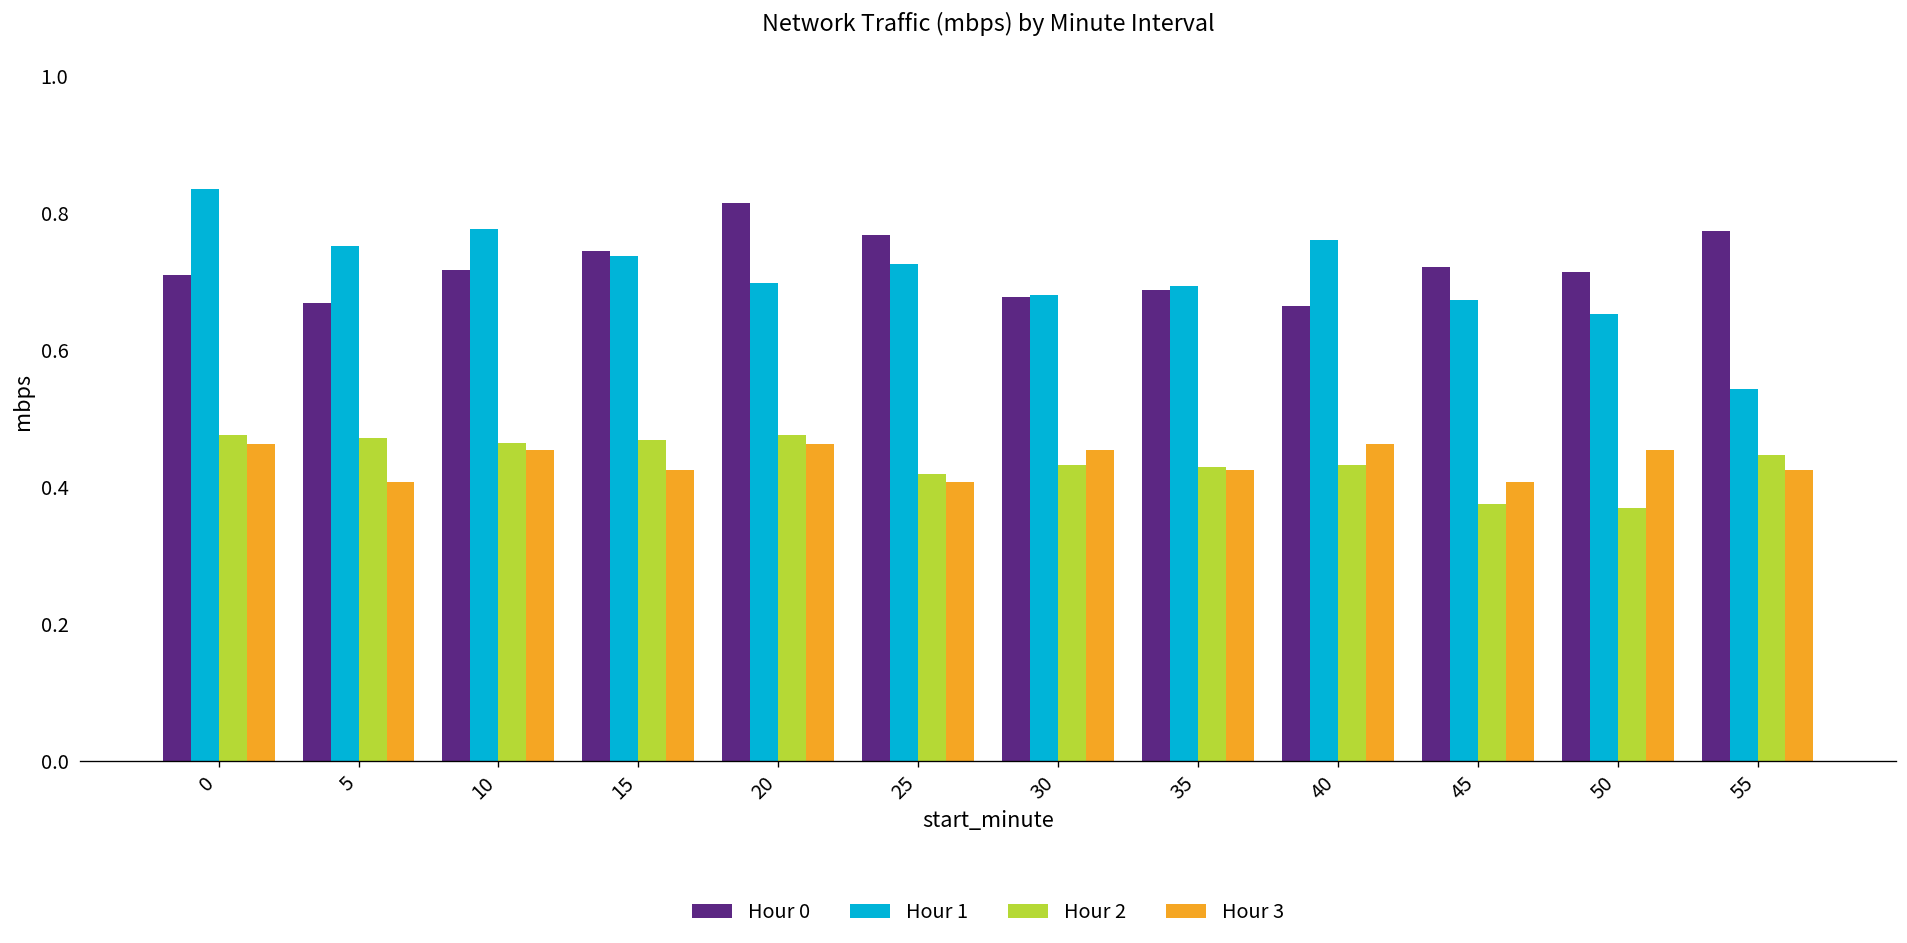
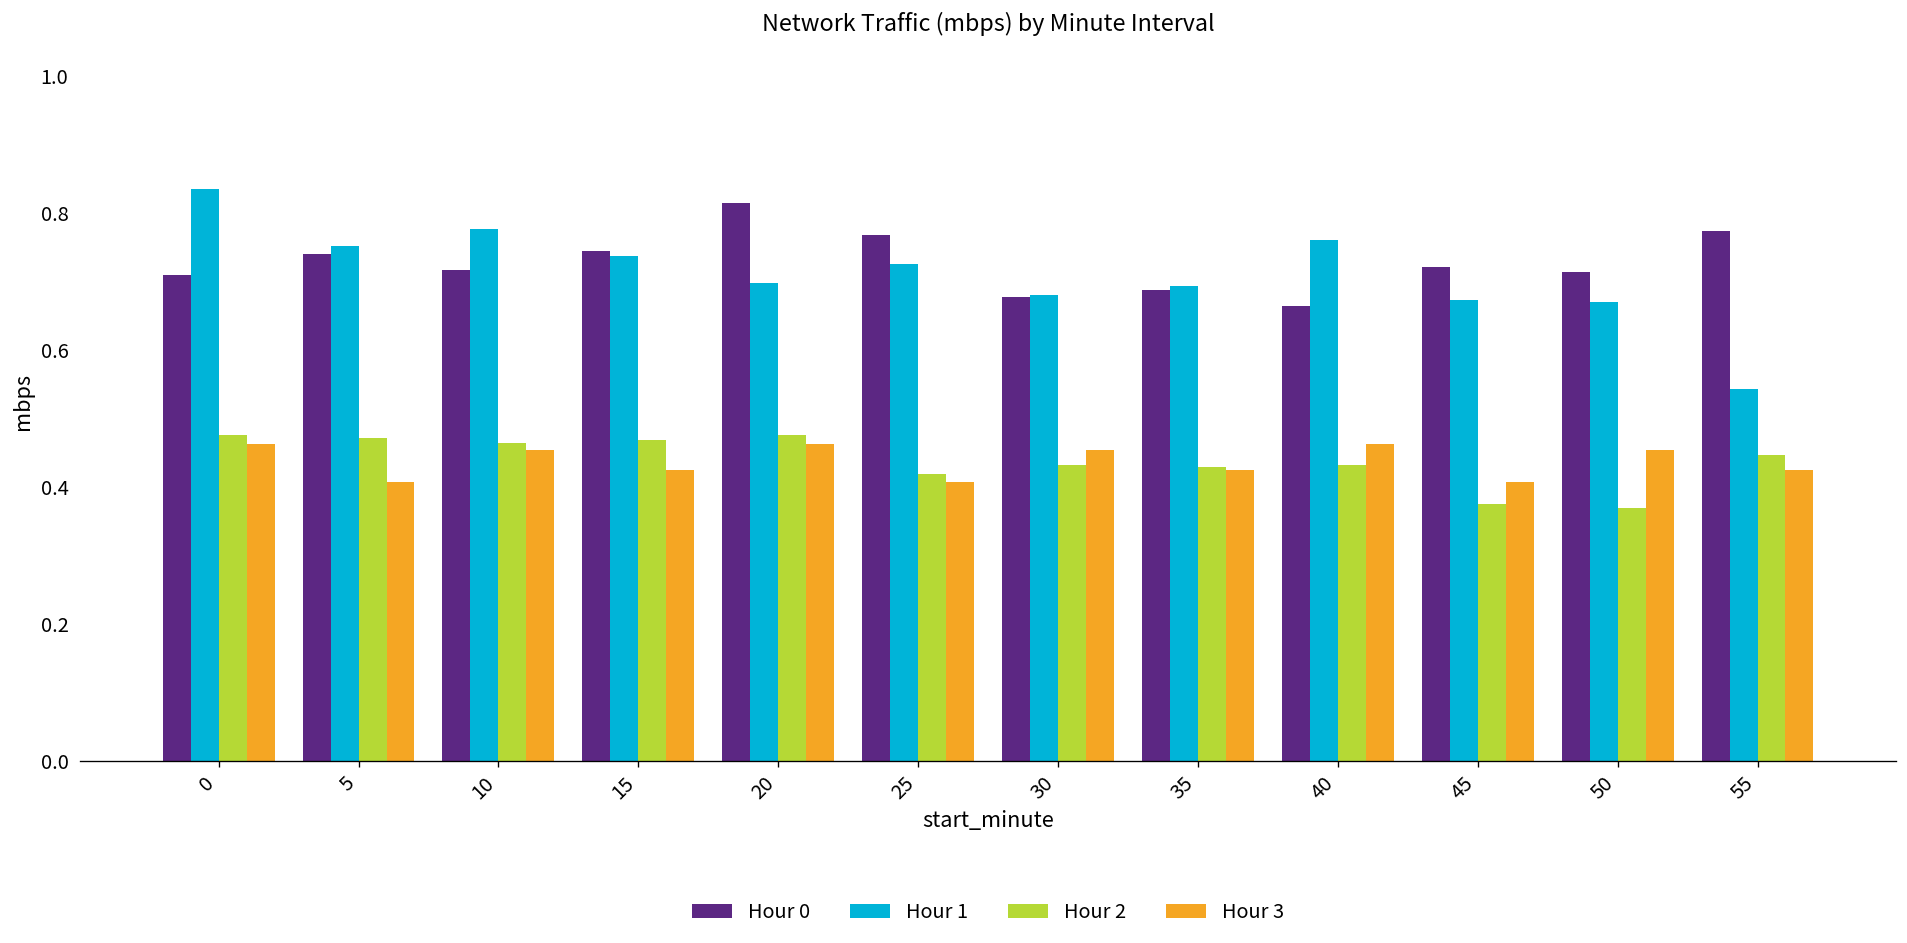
  {
    "Hour 0": {
      "0": 0.71,
-     "5": 0.67,
+     "5": 0.74,
      "10": 0.72,
      "15": 0.74,
      "20": 0.81,
      "25": 0.77,
      "30": 0.68,
      "35": 0.69,
      "40": 0.66,
      "45": 0.72,
      "50": 0.71,
      "55": 0.77
    },
    "Hour 1": {
      "0": 0.83,
      "5": 0.75,
      "10": 0.78,
      "15": 0.74,
      "20": 0.70,
      "25": 0.73,
      "30": 0.68,
      "35": 0.69,
      "40": 0.76,
      "45": 0.67,
-     "50": 0.65,
+     "50": 0.67,
      "55": 0.54
    },
    "Hour 2": {
      "0": 0.48,
      "5": 0.47,
      "10": 0.46,
      "15": 0.47,
      "20": 0.48,
      "25": 0.42,
      "30": 0.43,
      "35": 0.43,
      "40": 0.43,
      "45": 0.38,
      "50": 0.37,
      "55": 0.45
    },
    "Hour 3": {
      "0": 0.46,
      "5": 0.41,
      "10": 0.45,
      "15": 0.42,
      "20": 0.46,
      "25": 0.41,
      "30": 0.45,
      "35": 0.42,
      "40": 0.46,
      "45": 0.41,
      "50": 0.45,
      "55": 0.42
    }
  }
